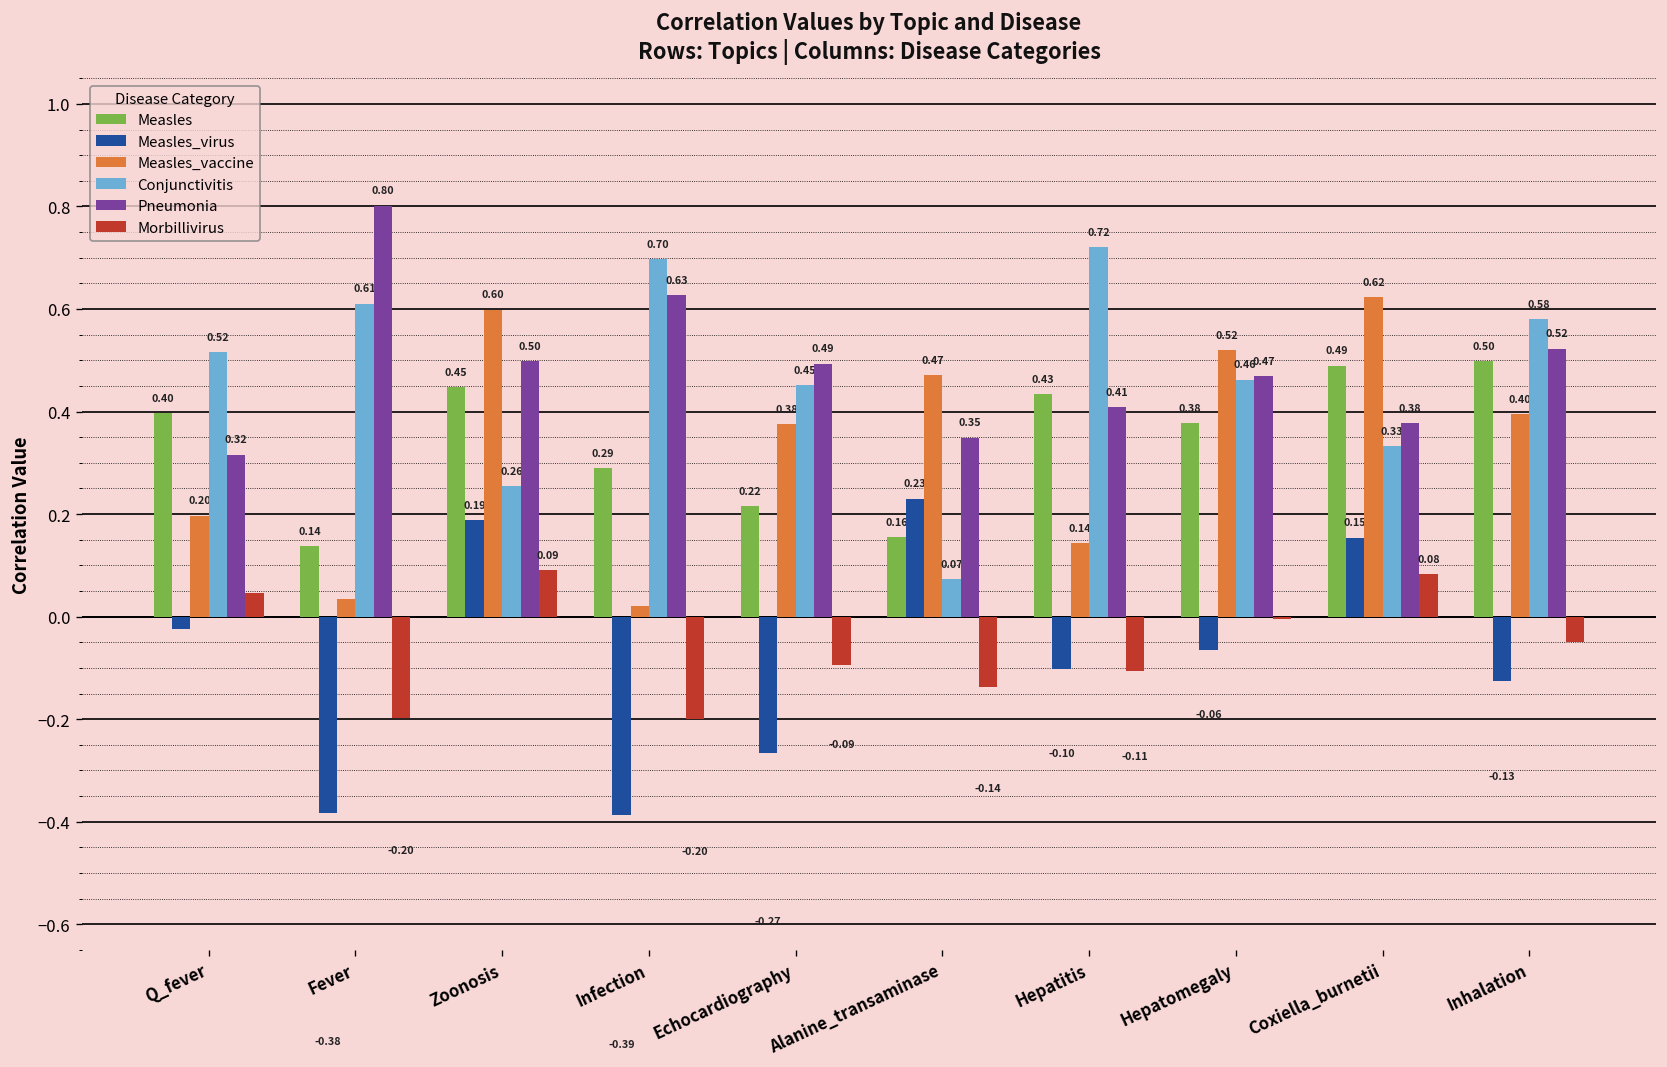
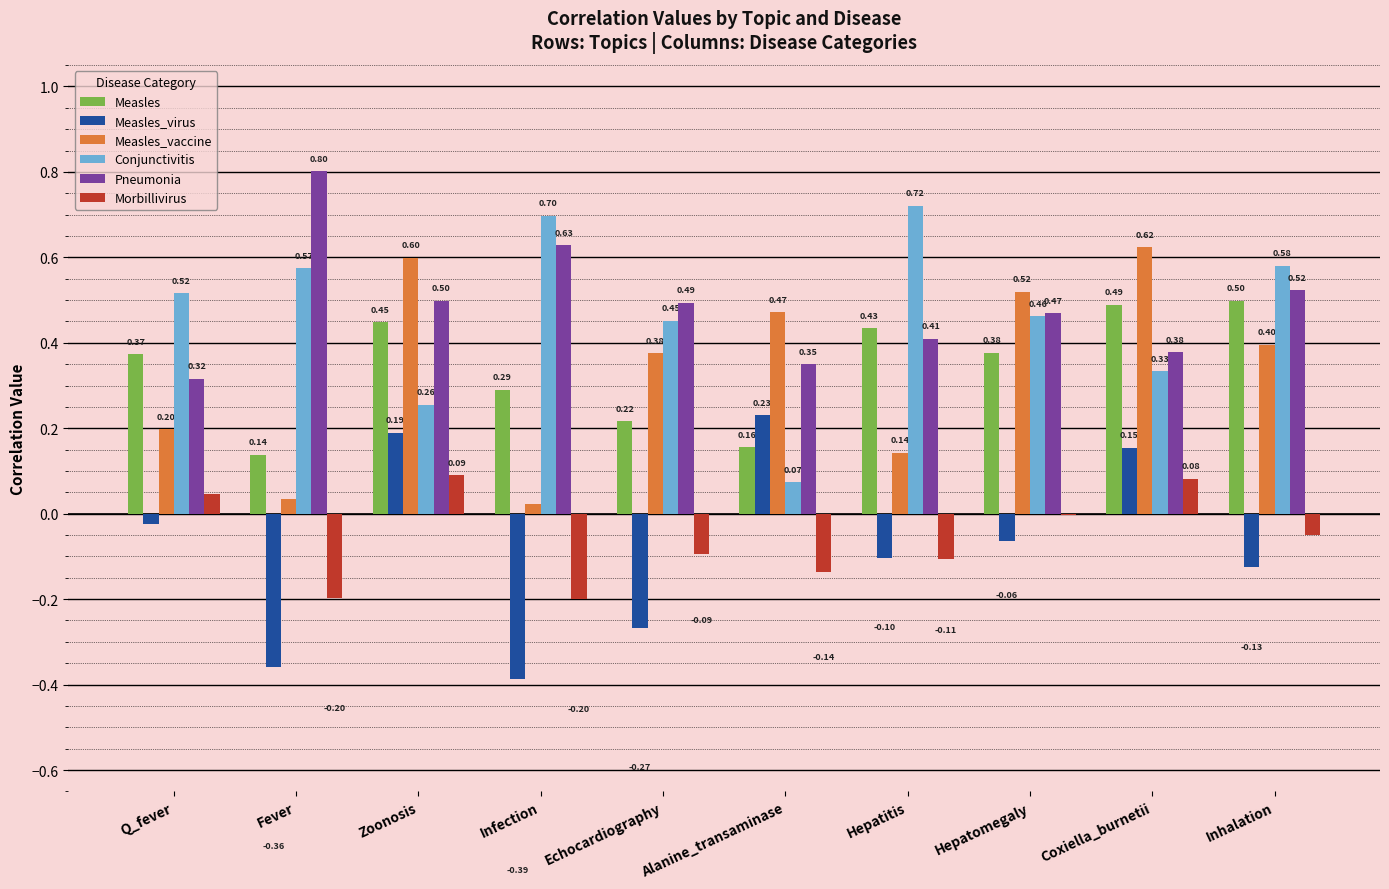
  {
    "Measles": {
-     "Q_fever": 0.40,
+     "Q_fever": 0.37,
      "Fever": 0.14,
      "Zoonosis": 0.45,
      "Infection": 0.29,
      "Echocardiography": 0.22,
      "Alanine_transaminase": 0.16,
      "Hepatitis": 0.43,
      "Hepatomegaly": 0.38,
      "Coxiella_burnetii": 0.49,
      "Inhalation": 0.50
    },
    "Measles_virus": {
-     "Fever": -0.38,
+     "Fever": -0.36,
      "Zoonosis": 0.19,
      "Alanine_transaminase": 0.23,
      "Coxiella_burnetii": 0.15
    },
    "Measles_vaccine": {
      "Q_fever": 0.20,
      "Zoonosis": 0.60,
      "Echocardiography": 0.38,
      "Alanine_transaminase": 0.47,
      "Hepatitis": 0.14,
      "Hepatomegaly": 0.52,
      "Coxiella_burnetii": 0.62,
      "Inhalation": 0.40
    },
    "Conjunctivitis": {
      "Q_fever": 0.52,
-     "Fever": 0.61,
+     "Fever": 0.57,
      "Zoonosis": 0.26,
      "Infection": 0.70,
      "Echocardiography": 0.45,
      "Alanine_transaminase": 0.07,
      "Hepatitis": 0.72,
      "Hepatomegaly": 0.46,
      "Coxiella_burnetii": 0.33,
      "Inhalation": 0.58
    },
    "Pneumonia": {
      "Q_fever": 0.32,
      "Fever": 0.80,
      "Zoonosis": 0.50,
      "Infection": 0.63,
      "Echocardiography": 0.49,
      "Alanine_transaminase": 0.35,
      "Hepatitis": 0.41,
      "Hepatomegaly": 0.47,
      "Coxiella_burnetii": 0.38,
      "Inhalation": 0.52
    },
    "Morbillivirus": {
      "Zoonosis": 0.09,
      "Coxiella_burnetii": 0.08
    }
  }
